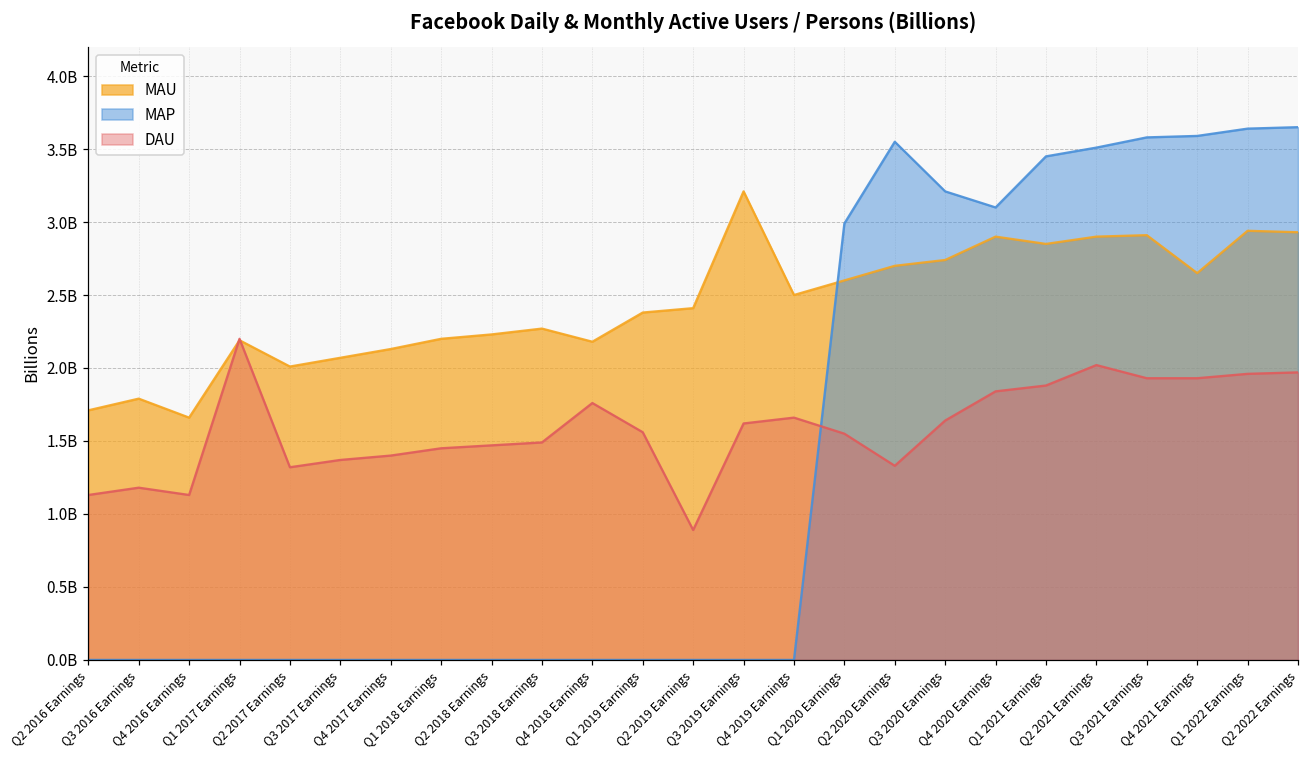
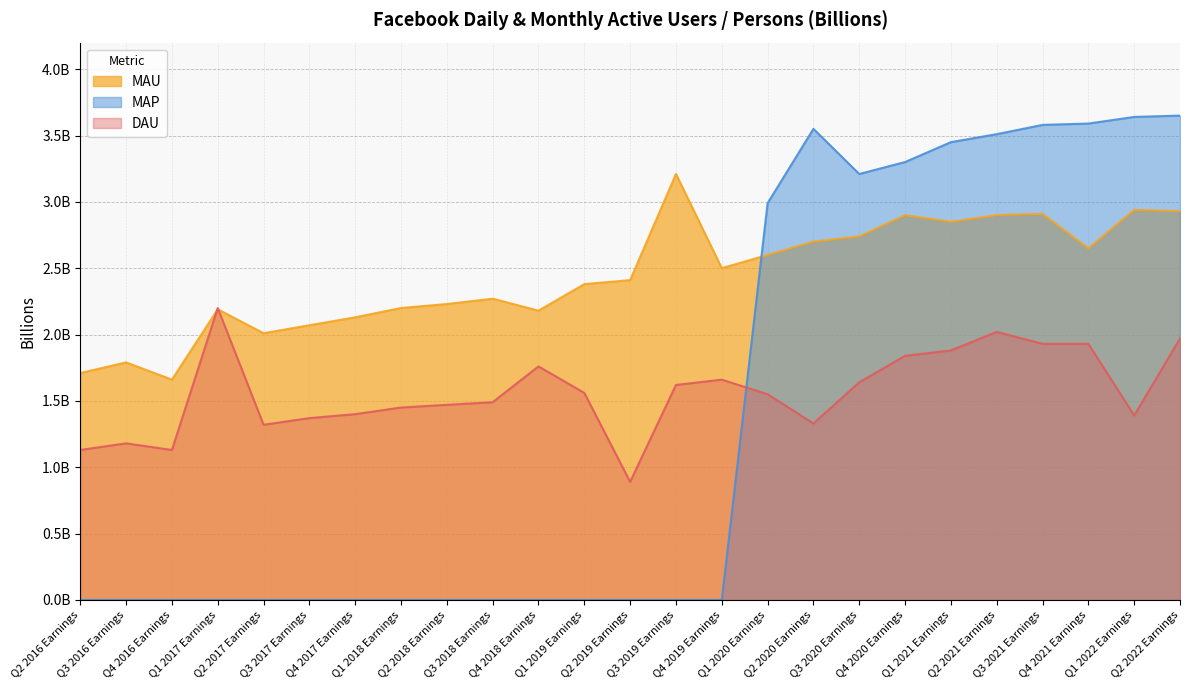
  {
    "MAU": {
      "Q2 2016 Earnings": 1710000000,
      "Q3 2016 Earnings": 1790000000,
      "Q4 2016 Earnings": 1660000000,
      "Q2 2017 Earnings": 2010000000,
      "Q3 2017 Earnings": 2070000000,
      "Q4 2017 Earnings": 2130000000,
      "Q1 2018 Earnings": 2200000000,
      "Q2 2018 Earnings": 2230000000,
      "Q3 2018 Earnings": 2270000000,
      "Q4 2018 Earnings": 2180000000,
      "Q1 2019 Earnings": 2380000000,
      "Q2 2019 Earnings": 2410000000,
      "Q3 2019 Earnings": 3210000000,
      "Q4 2019 Earnings": 2500000000,
      "Q1 2020 Earnings": 2600000000,
      "Q2 2020 Earnings": 2700000000,
      "Q3 2020 Earnings": 2740000000,
      "Q4 2020 Earnings": 2900000000,
      "Q1 2021 Earnings": 2850000000,
      "Q2 2021 Earnings": 2900000000,
      "Q3 2021 Earnings": 2910000000,
      "Q4 2021 Earnings": 2650000000,
      "Q1 2022 Earnings": 2940000000,
      "Q2 2022 Earnings": 2930000000
    },
    "MAP": {
      "Q2 2016 Earnings": 0,
      "Q3 2016 Earnings": 0,
      "Q4 2016 Earnings": 0,
      "Q1 2017 Earnings": 0,
      "Q2 2017 Earnings": 0,
      "Q3 2017 Earnings": 0,
      "Q4 2017 Earnings": 0,
      "Q1 2018 Earnings": 0,
      "Q2 2018 Earnings": 0,
      "Q3 2018 Earnings": 0,
      "Q4 2018 Earnings": 0,
      "Q1 2019 Earnings": 0,
      "Q2 2019 Earnings": 0,
      "Q3 2019 Earnings": 0,
      "Q4 2019 Earnings": 0,
      "Q1 2020 Earnings": 2990000000,
      "Q2 2020 Earnings": 3550000000,
      "Q3 2020 Earnings": 3210000000,
-     "Q4 2020 Earnings": 3100000000,
+     "Q4 2020 Earnings": 3300000000,
      "Q1 2021 Earnings": 3450000000,
      "Q2 2021 Earnings": 3510000000,
      "Q3 2021 Earnings": 3580000000,
      "Q4 2021 Earnings": 3590000000,
      "Q1 2022 Earnings": 3640000000,
      "Q2 2022 Earnings": 3650000000
    },
    "DAU": {
      "Q2 2016 Earnings": 1130000000,
      "Q3 2016 Earnings": 1180000000,
      "Q4 2016 Earnings": 1130000000,
      "Q2 2017 Earnings": 1320000000,
      "Q3 2017 Earnings": 1370000000,
      "Q4 2017 Earnings": 1400000000,
      "Q1 2018 Earnings": 1450000000,
      "Q2 2018 Earnings": 1470000000,
      "Q3 2018 Earnings": 1490000000,
      "Q4 2018 Earnings": 1760000000,
      "Q1 2019 Earnings": 1560000000,
      "Q2 2019 Earnings": 890000000,
      "Q3 2019 Earnings": 1620000000,
      "Q4 2019 Earnings": 1660000000,
      "Q1 2020 Earnings": 1550000000,
      "Q2 2020 Earnings": 1330000000,
      "Q3 2020 Earnings": 1640000000,
      "Q4 2020 Earnings": 1840000000,
      "Q1 2021 Earnings": 1880000000,
      "Q2 2021 Earnings": 2020000000,
      "Q3 2021 Earnings": 1930000000,
      "Q4 2021 Earnings": 1930000000,
-     "Q1 2022 Earnings": 1960000000,
+     "Q1 2022 Earnings": 1390000000,
      "Q2 2022 Earnings": 1970000000
    }
  }
